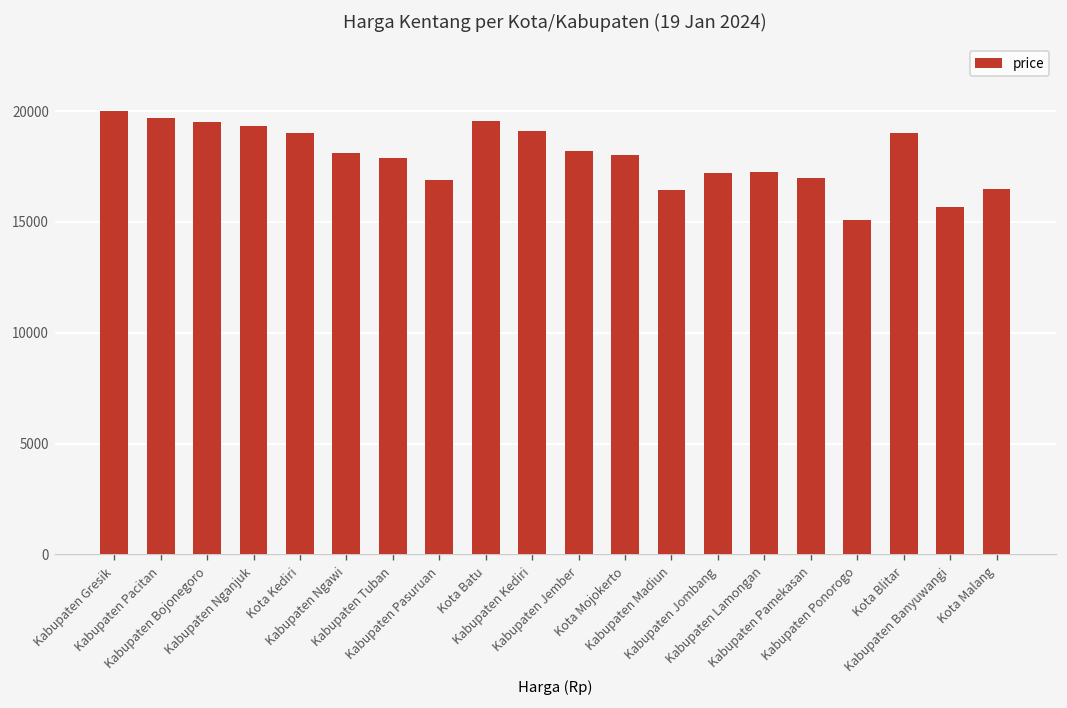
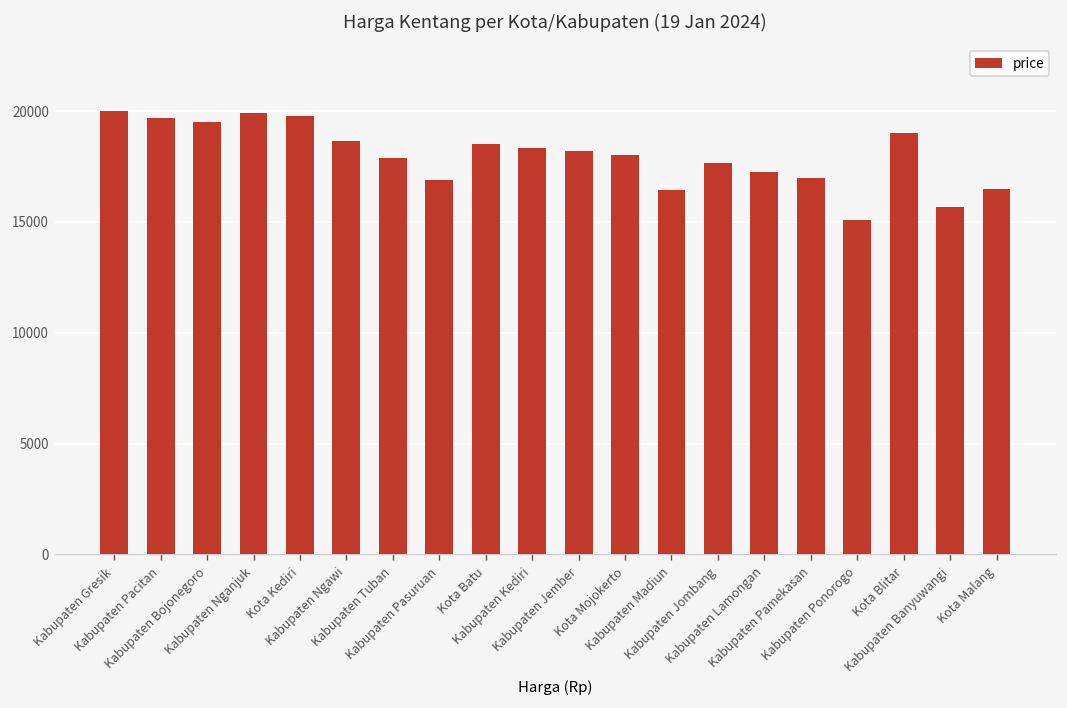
  {
    "Kabupaten Gresik": 20000,
    "Kabupaten Pacitan": 19700,
    "Kabupaten Bojonegoro": 19500,
-   "Kabupaten Nganjuk": 19300,
-   "Kota Kediri": 19000,
-   "Kabupaten Ngawi": 18100,
+   "Kabupaten Nganjuk": 19900,
+   "Kota Kediri": 19800,
+   "Kabupaten Ngawi": 18700,
    "Kabupaten Tuban": 17900,
    "Kabupaten Pasuruan": 16900,
-   "Kota Batu": 19600,
-   "Kabupaten Kediri": 19100,
+   "Kota Batu": 18500,
+   "Kabupaten Kediri": 18300,
    "Kabupaten Jember": 18200,
    "Kota Mojokerto": 18000,
    "Kabupaten Madiun": 16400,
-   "Kabupaten Jombang": 17200,
+   "Kabupaten Jombang": 17700,
    "Kabupaten Lamongan": 17300,
    "Kabupaten Pamekasan": 17000,
    "Kabupaten Ponorogo": 15100,
    "Kota Blitar": 19000,
    "Kabupaten Banyuwangi": 15700,
    "Kota Malang": 16500
  }
